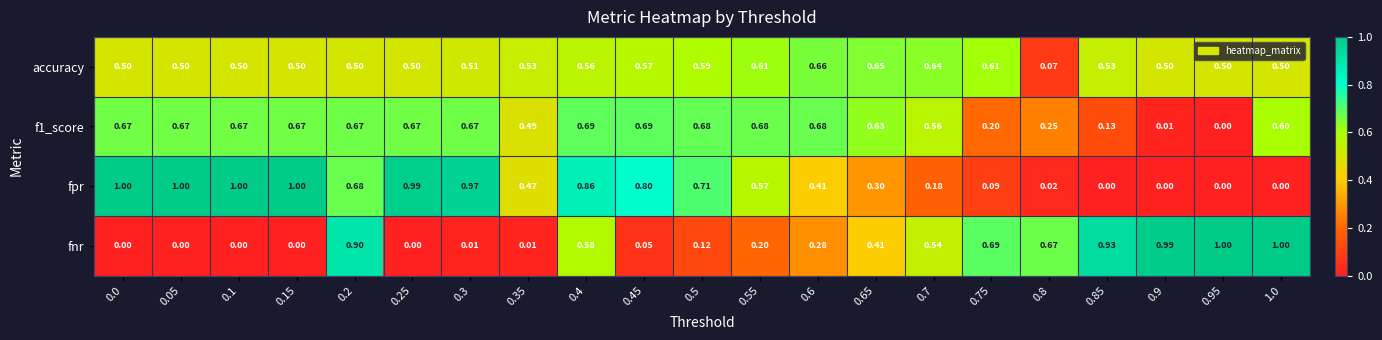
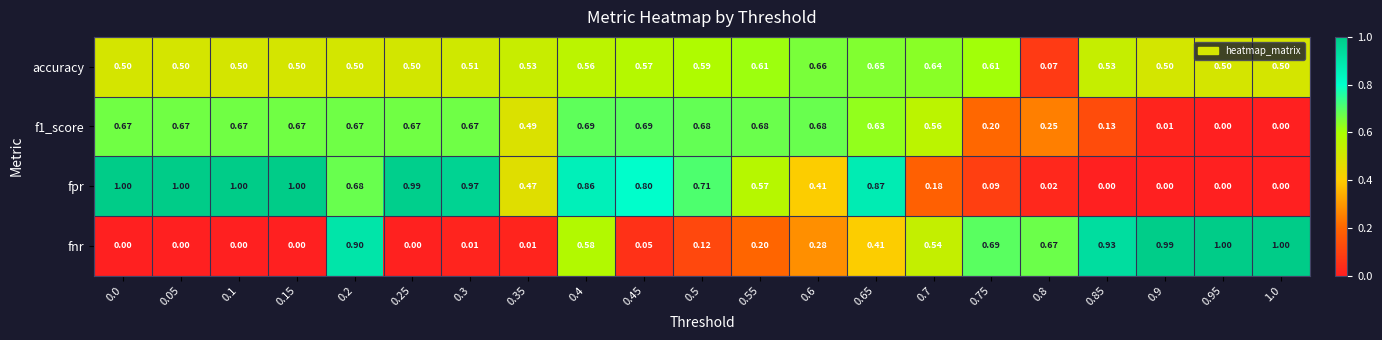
  {
    "accuracy": {
      "0.0": 0.50,
      "0.05": 0.50,
      "0.1": 0.50,
      "0.15": 0.50,
      "0.2": 0.50,
      "0.25": 0.50,
      "0.3": 0.51,
      "0.35": 0.53,
      "0.4": 0.56,
      "0.45": 0.57,
      "0.5": 0.59,
      "0.55": 0.61,
      "0.6": 0.66,
      "0.65": 0.65,
      "0.7": 0.64,
      "0.75": 0.61,
      "0.8": 0.07,
      "0.85": 0.53,
      "0.9": 0.50,
      "0.95": 0.50,
      "1.0": 0.50
    },
    "f1_score": {
      "0.0": 0.67,
      "0.05": 0.67,
      "0.1": 0.67,
      "0.15": 0.67,
      "0.2": 0.67,
      "0.25": 0.67,
      "0.3": 0.67,
      "0.35": 0.49,
      "0.4": 0.69,
      "0.45": 0.69,
      "0.5": 0.68,
      "0.55": 0.68,
      "0.6": 0.68,
      "0.65": 0.63,
      "0.7": 0.56,
      "0.75": 0.20,
      "0.8": 0.25,
      "0.85": 0.13,
      "0.9": 0.01,
      "0.95": 0.00,
-     "1.0": 0.60
+     "1.0": 0.00
    },
    "fpr": {
      "0.0": 1.00,
      "0.05": 1.00,
      "0.1": 1.00,
      "0.15": 1.00,
      "0.2": 0.68,
      "0.25": 0.99,
      "0.3": 0.97,
      "0.35": 0.47,
      "0.4": 0.86,
      "0.45": 0.80,
      "0.5": 0.71,
      "0.55": 0.57,
      "0.6": 0.41,
-     "0.65": 0.30,
+     "0.65": 0.87,
      "0.7": 0.18,
      "0.75": 0.09,
      "0.8": 0.02,
      "0.85": 0.00,
      "0.9": 0.00,
      "0.95": 0.00,
      "1.0": 0.00
    },
    "fnr": {
      "0.0": 0.00,
      "0.05": 0.00,
      "0.1": 0.00,
      "0.15": 0.00,
      "0.2": 0.90,
      "0.25": 0.00,
      "0.3": 0.01,
      "0.35": 0.01,
      "0.4": 0.58,
      "0.45": 0.05,
      "0.5": 0.12,
      "0.55": 0.20,
      "0.6": 0.28,
      "0.65": 0.41,
      "0.7": 0.54,
      "0.75": 0.69,
      "0.8": 0.67,
      "0.85": 0.93,
      "0.9": 0.99,
      "0.95": 1.00,
      "1.0": 1.00
    }
  }
